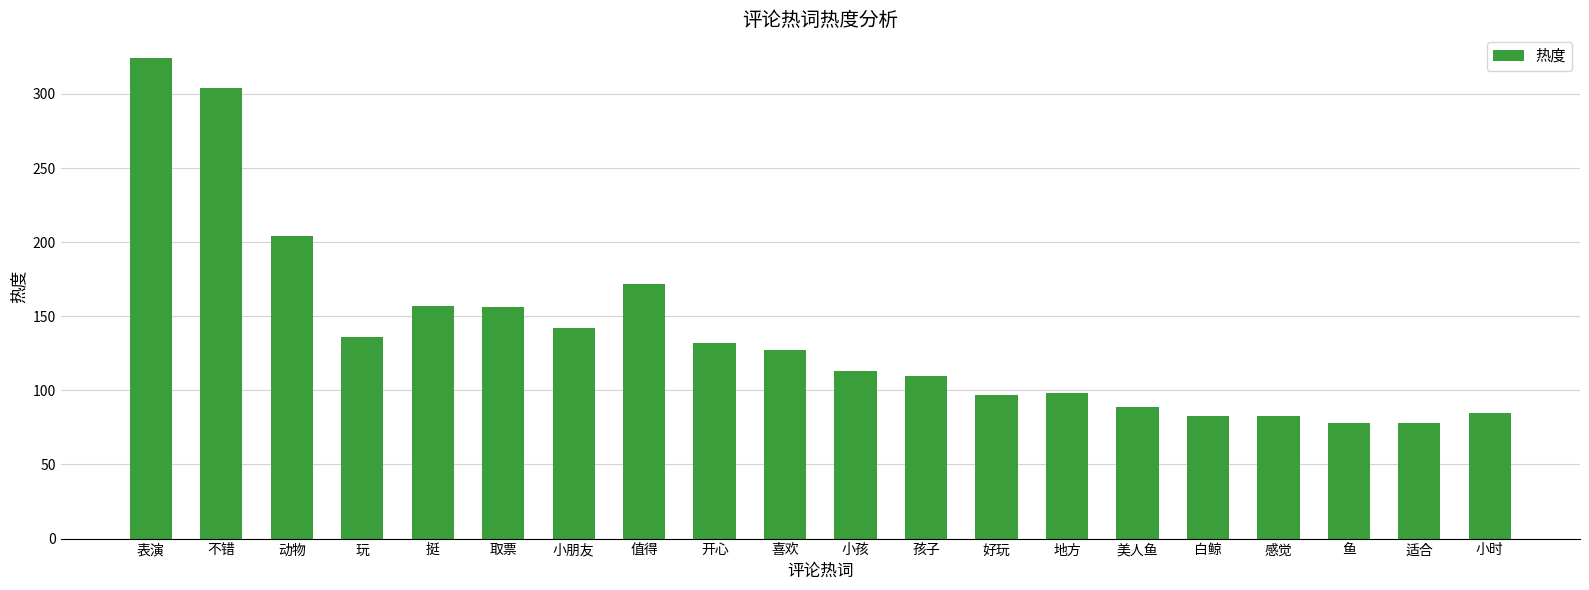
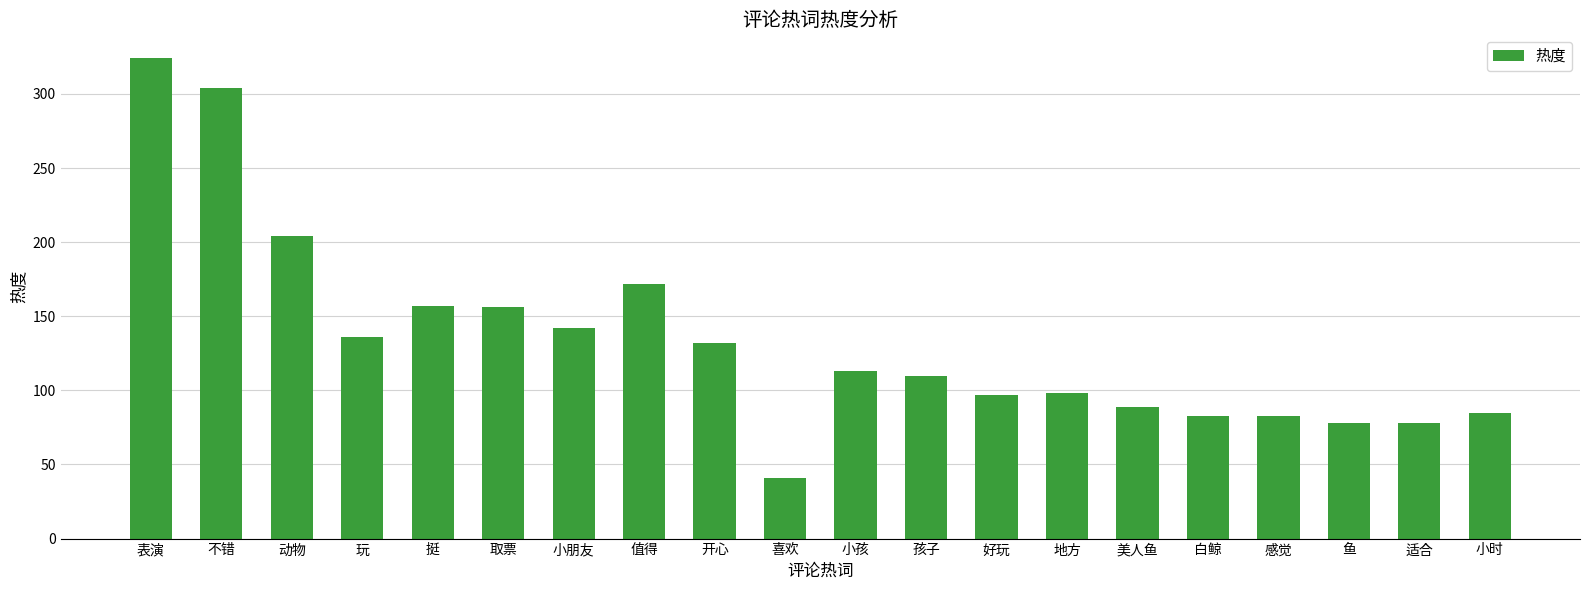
  {
    "表演": 324,
    "不错": 304,
    "动物": 204,
    "玩": 136,
    "挺": 157,
    "取票": 156,
    "小朋友": 142,
    "值得": 172,
    "开心": 132,
-   "喜欢": 127,
+   "喜欢": 41,
    "小孩": 113,
    "孩子": 110,
    "好玩": 97,
    "地方": 98,
    "美人鱼": 89,
    "白鲸": 83,
    "感觉": 83,
    "鱼": 78,
    "适合": 78,
    "小时": 85
  }
